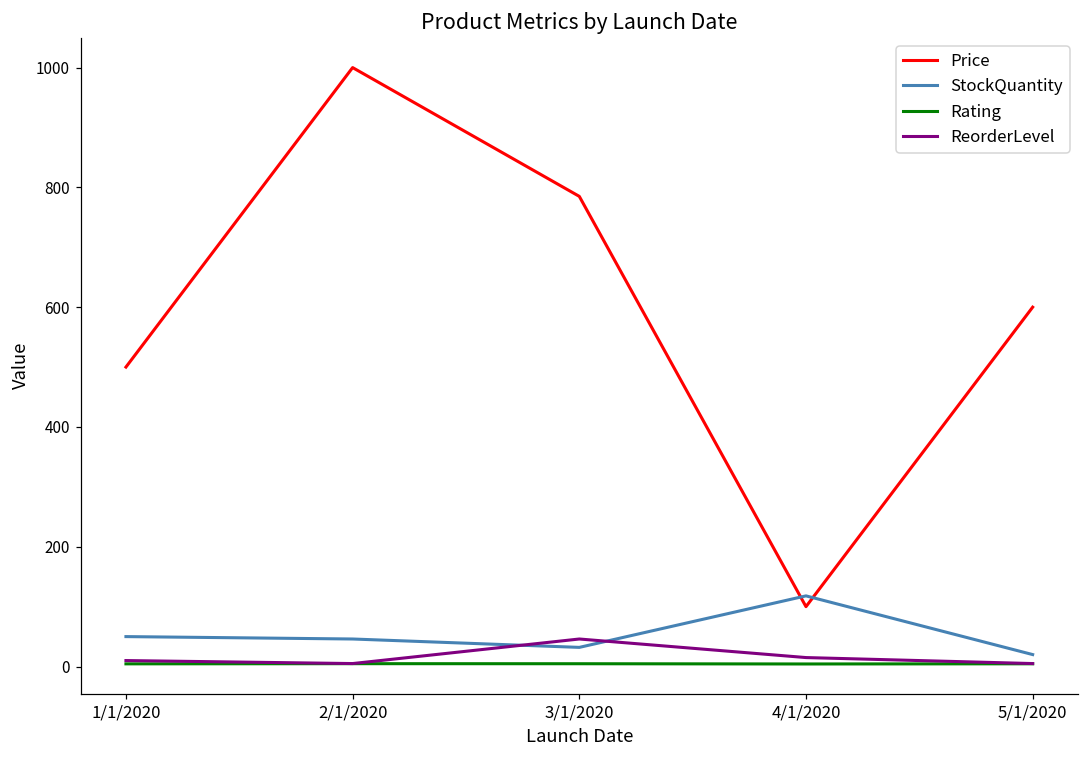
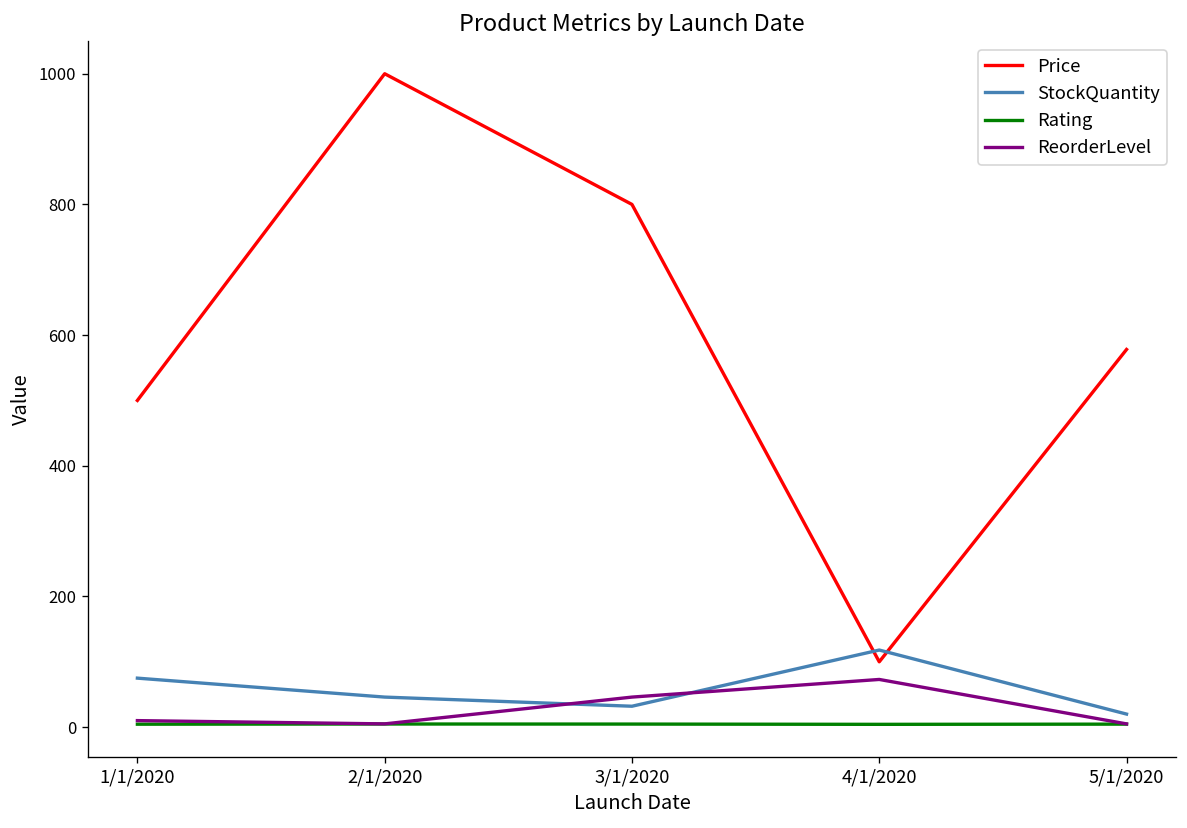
  {
    "Price": {
      "1/1/2020": 500,
      "2/1/2020": 1000,
-     "3/1/2020": 790,
+     "3/1/2020": 800,
      "4/1/2020": 100,
-     "5/1/2020": 600
+     "5/1/2020": 580
    },
    "StockQuantity": {
-     "1/1/2020": 50,
+     "1/1/2020": 80,
      "2/1/2020": 50,
      "3/1/2020": 30,
      "4/1/2020": 120,
      "5/1/2020": 20
    },
    "Rating": {
      "1/1/2020": 0,
      "3/1/2020": 0,
      "4/1/2020": 0
    },
    "ReorderLevel": {
      "1/1/2020": 10,
      "3/1/2020": 50,
-     "4/1/2020": 20
+     "4/1/2020": 70
    }
  }
